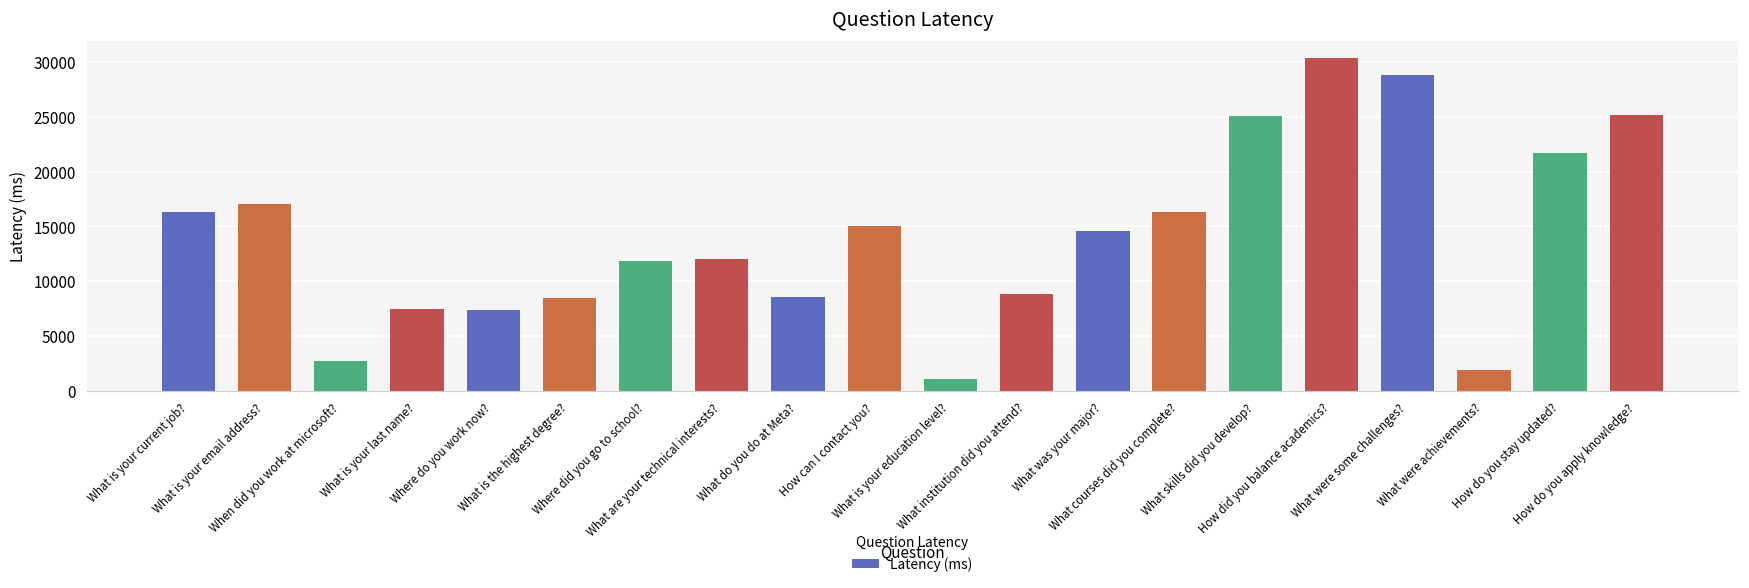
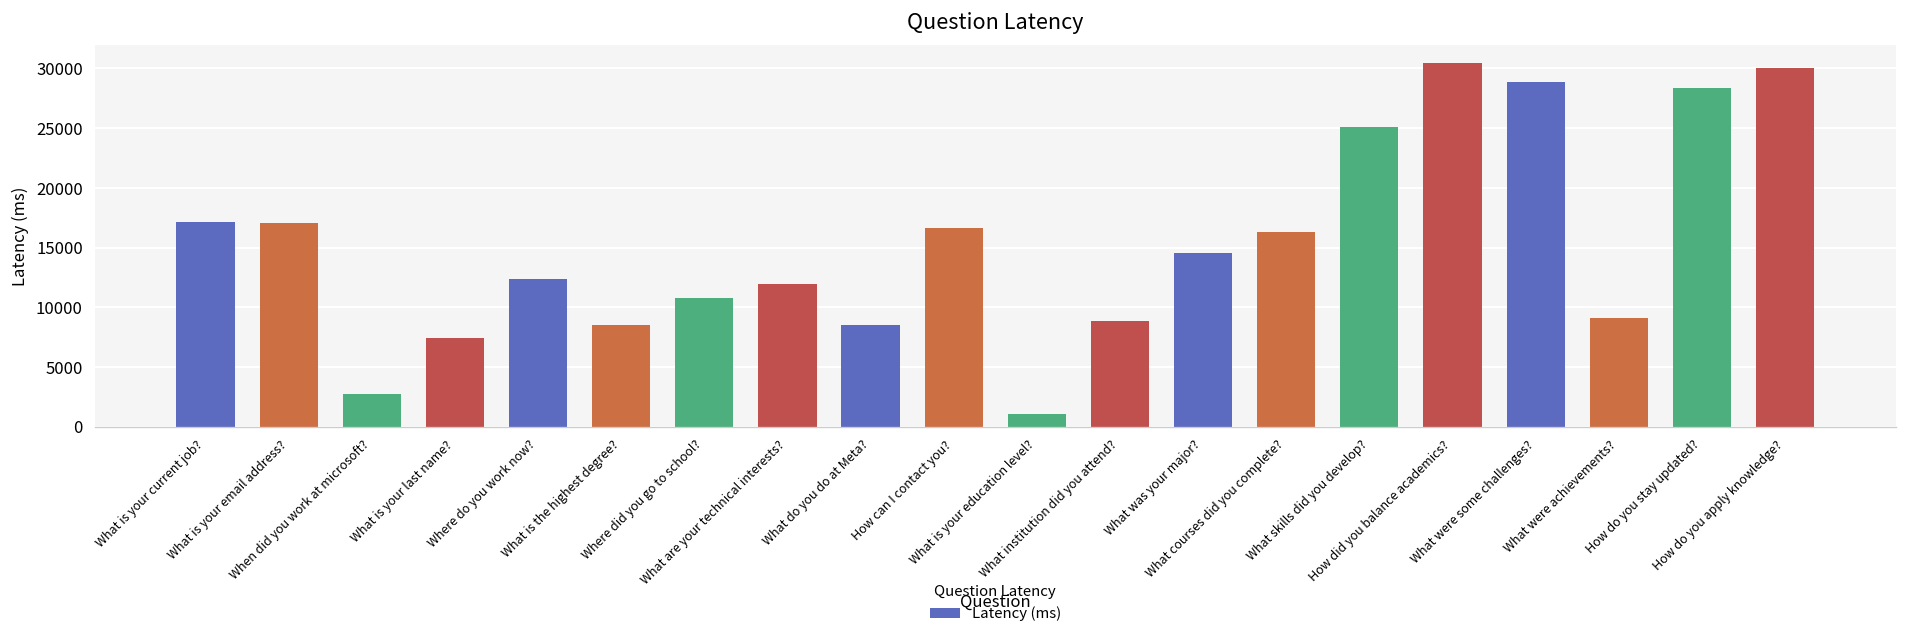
  {
-   "What is your current job?": 16000,
+   "What is your current job?": 17000,
    "What is your email address?": 17000,
    "When did you work at microsoft?": 3000,
    "What is your last name?": 7000,
-   "Where do you work now?": 7000,
+   "Where do you work now?": 12000,
    "What is the highest degree?": 8000,
-   "Where did you go to school?": 12000,
+   "Where did you go to school?": 11000,
    "What are your technical interests?": 12000,
    "What do you do at Meta?": 9000,
-   "How can I contact you?": 15000,
+   "How can I contact you?": 17000,
    "What is your education level?": 1000,
    "What institution did you attend?": 9000,
    "What was your major?": 15000,
    "What courses did you complete?": 16000,
    "What skills did you develop?": 25000,
    "How did you balance academics?": 30000,
    "What were some challenges?": 29000,
-   "What were achievements?": 2000,
-   "How do you stay updated?": 22000,
-   "How do you apply knowledge?": 25000
+   "What were achievements?": 9000,
+   "How do you stay updated?": 28000,
+   "How do you apply knowledge?": 30000
  }
